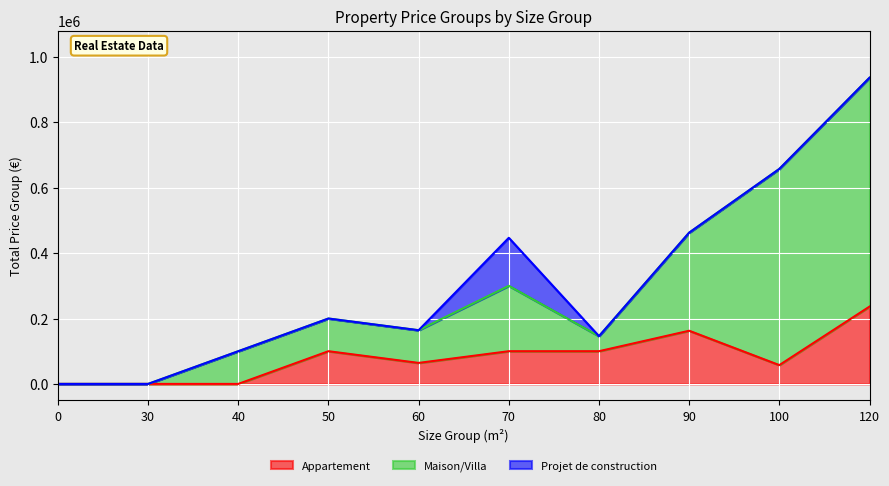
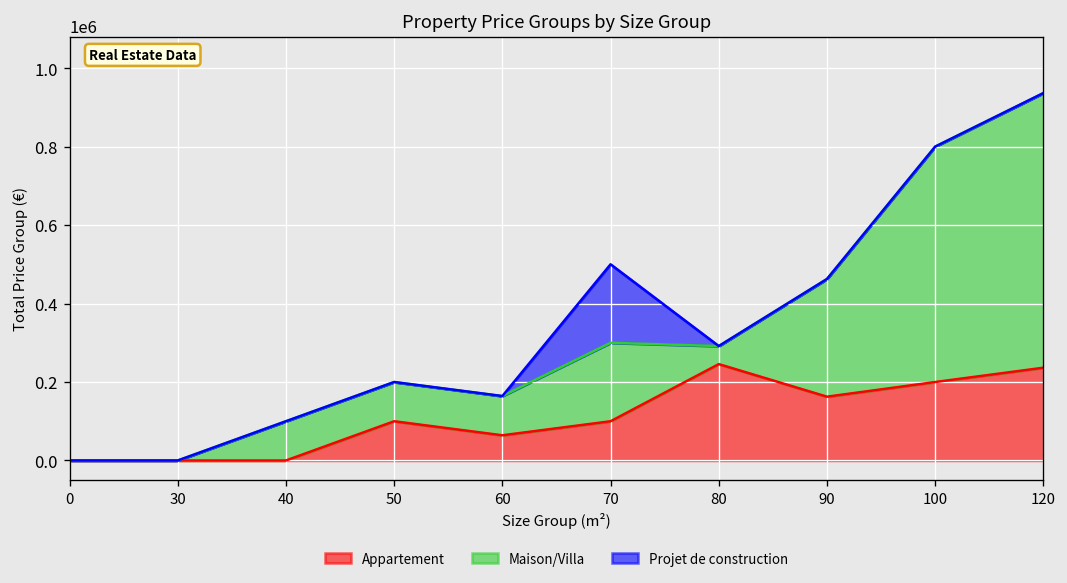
  {
    "Appartement": {
      "40": 0,
      "50": 100000,
      "60": 60000,
      "70": 100000,
-     "80": 100000,
+     "80": 250000,
      "90": 160000,
-     "100": 60000,
+     "100": 200000,
      "120": 240000
    },
    "Maison/Villa": {
      "70": 200000
    },
    "Projet de construction": {
-     "70": 150000
+     "70": 200000
    }
  }
